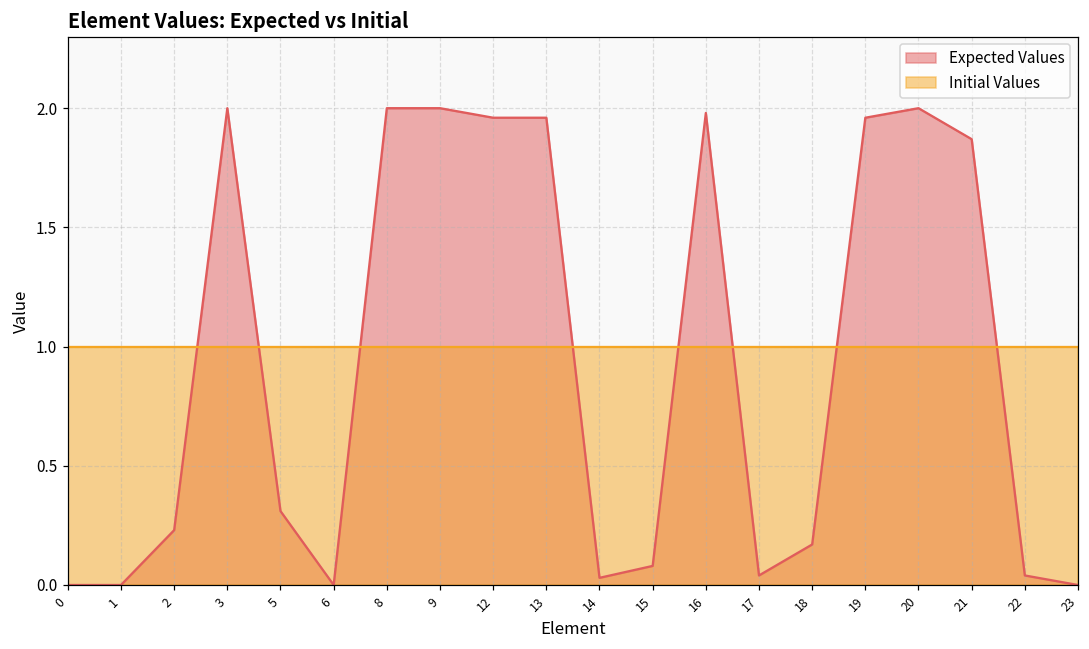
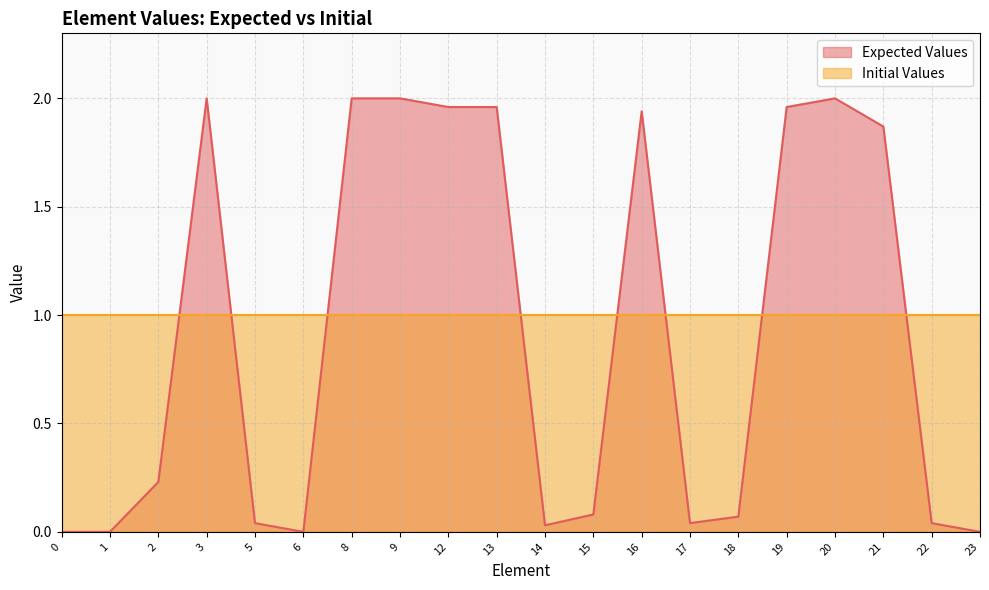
  {
    "Expected Values": {
      "0": 0.00,
      "1": 0.00,
      "2": 0.23,
      "3": 2.00,
-     "5": 0.31,
+     "5": 0.04,
      "6": 0.00,
      "8": 2.00,
      "9": 2.00,
      "12": 1.96,
      "13": 1.96,
      "14": 0.03,
      "15": 0.08,
-     "16": 1.98,
+     "16": 1.94,
      "17": 0.04,
-     "18": 0.17,
+     "18": 0.07,
      "19": 1.96,
      "20": 2.00,
      "21": 1.87,
      "22": 0.04,
      "23": 0.00
    },
    "Initial Values": {
      "0": 1.00,
      "1": 1.00,
      "2": 1.00,
      "3": 1.00,
      "5": 1.00,
      "6": 1.00,
      "8": 1.00,
      "9": 1.00,
      "12": 1.00,
      "13": 1.00,
      "14": 1.00,
      "15": 1.00,
      "16": 1.00,
      "17": 1.00,
      "18": 1.00,
      "19": 1.00,
      "20": 1.00,
      "21": 1.00,
      "22": 1.00,
      "23": 1.00
    }
  }
